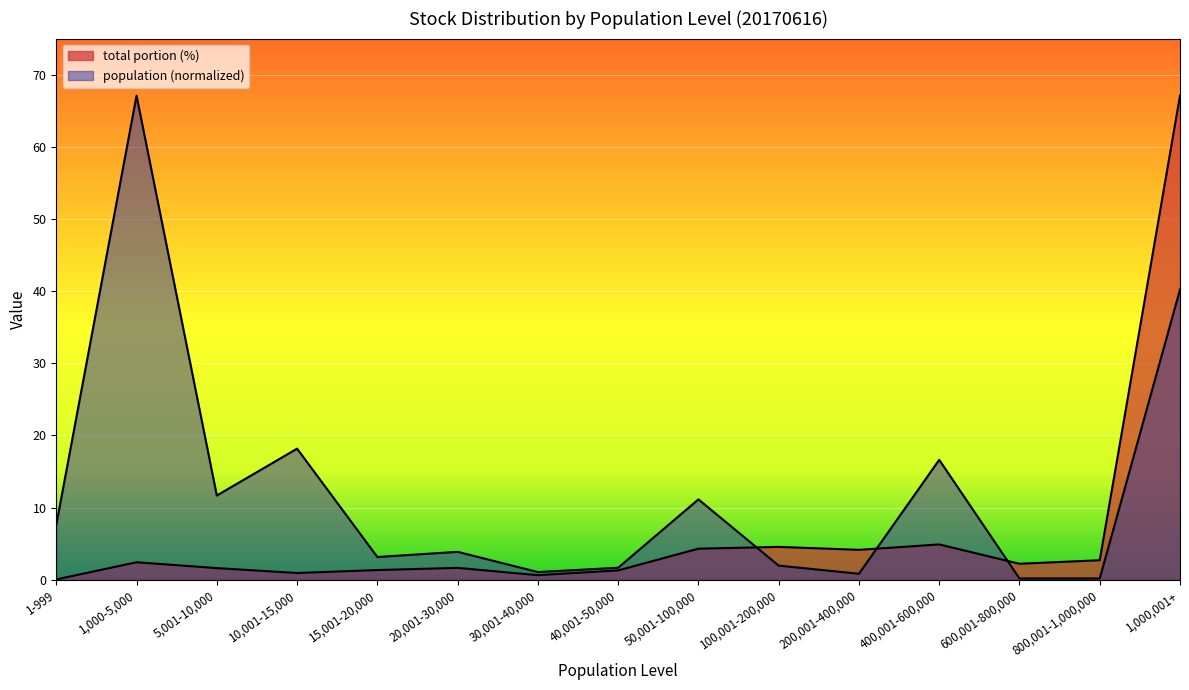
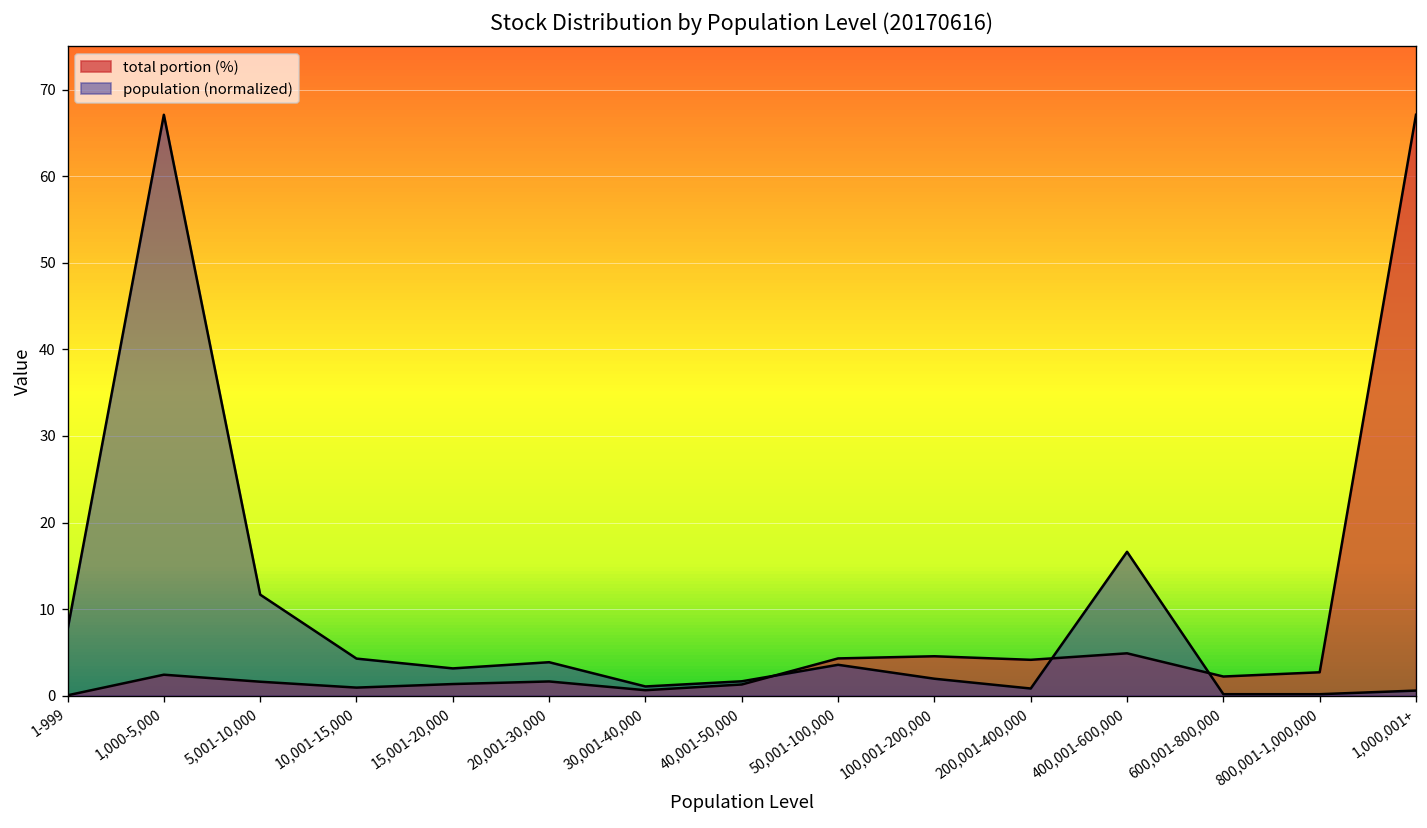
  {
    "population (normalized)": {
      "1-999": 8,
      "1,000-5,000": 67,
      "5,001-10,000": 12,
-     "10,001-15,000": 18,
+     "10,001-15,000": 4,
      "15,001-20,000": 3,
      "20,001-30,000": 4,
      "30,001-40,000": 1,
      "40,001-50,000": 2,
-     "50,001-100,000": 11,
+     "50,001-100,000": 4,
      "100,001-200,000": 2,
      "200,001-400,000": 1,
      "400,001-600,000": 17,
      "600,001-800,000": 0,
      "800,001-1,000,000": 0,
-     "1,000,001+": 40
+     "1,000,001+": 1
    }
  }
